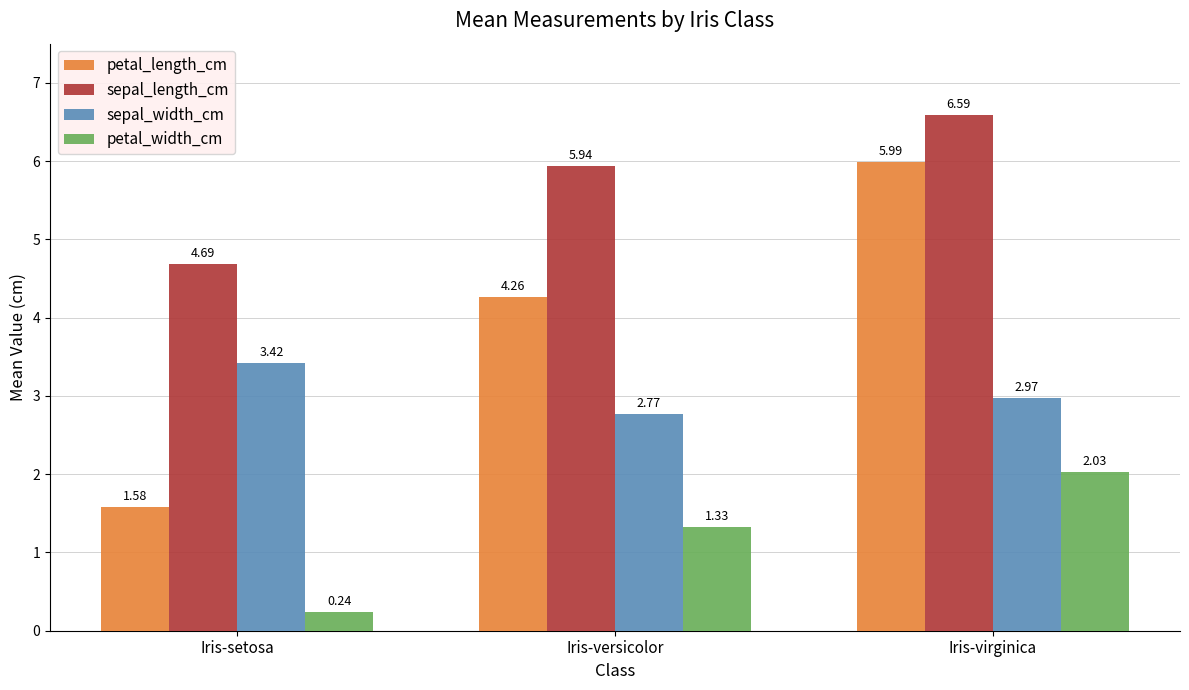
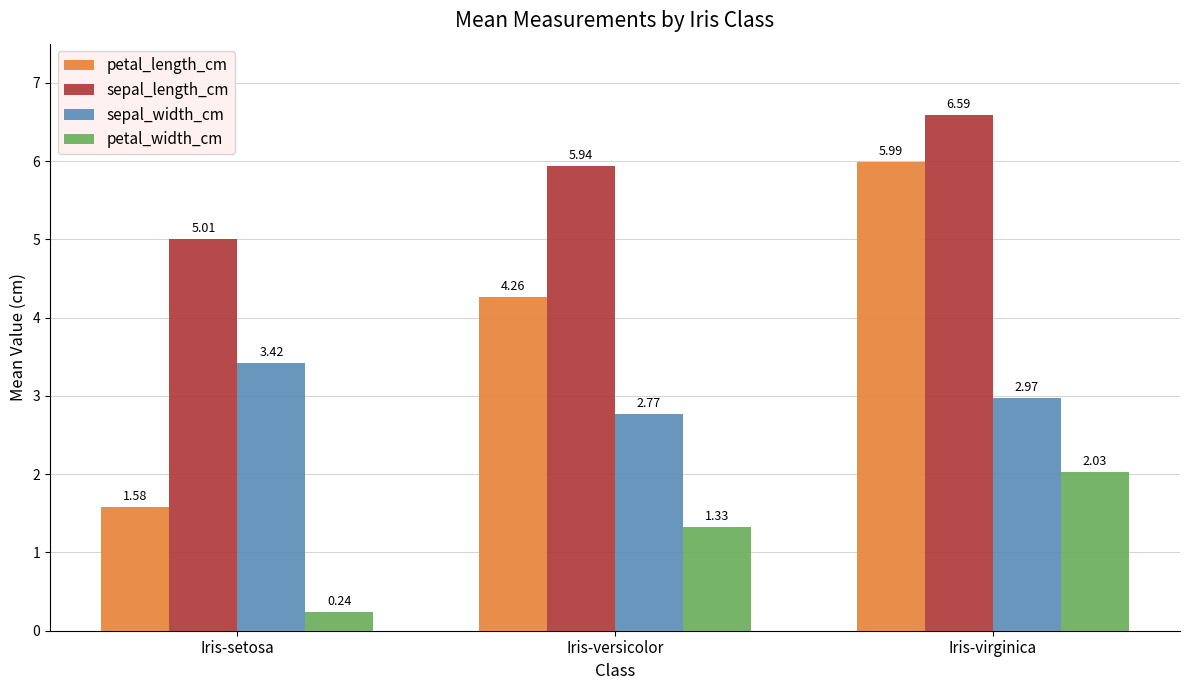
  {
    "petal_length_cm": {
      "Iris-setosa": 1.58,
      "Iris-versicolor": 4.26,
      "Iris-virginica": 5.99
    },
    "sepal_length_cm": {
-     "Iris-setosa": 4.69,
+     "Iris-setosa": 5.01,
      "Iris-versicolor": 5.94,
      "Iris-virginica": 6.59
    },
    "sepal_width_cm": {
      "Iris-setosa": 3.42,
      "Iris-versicolor": 2.77,
      "Iris-virginica": 2.97
    },
    "petal_width_cm": {
      "Iris-setosa": 0.24,
      "Iris-versicolor": 1.33,
      "Iris-virginica": 2.03
    }
  }
